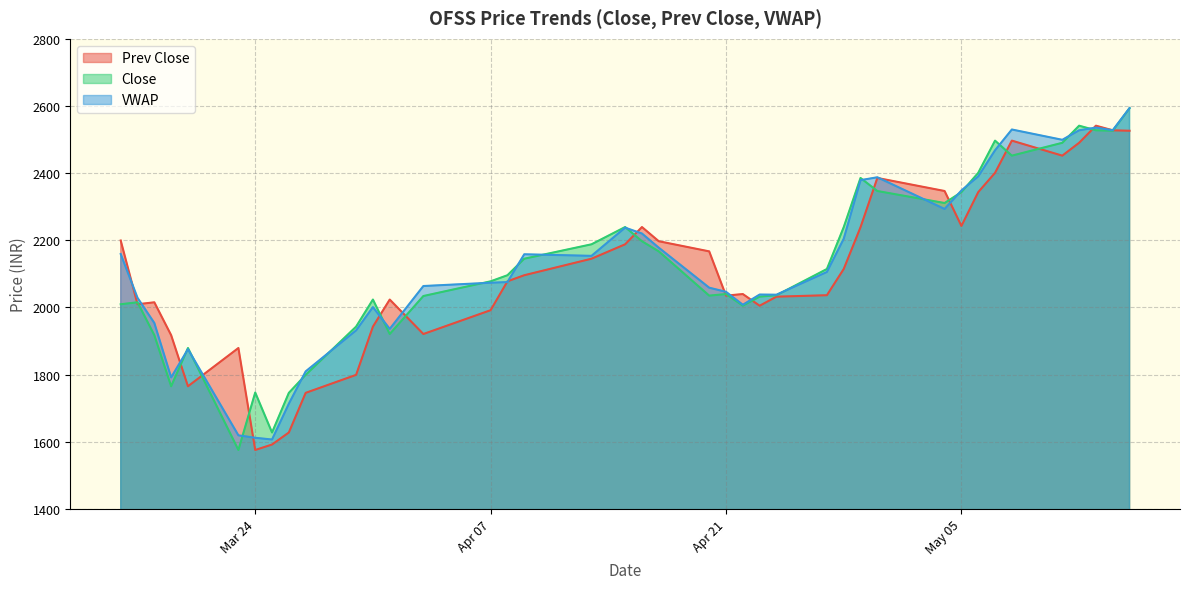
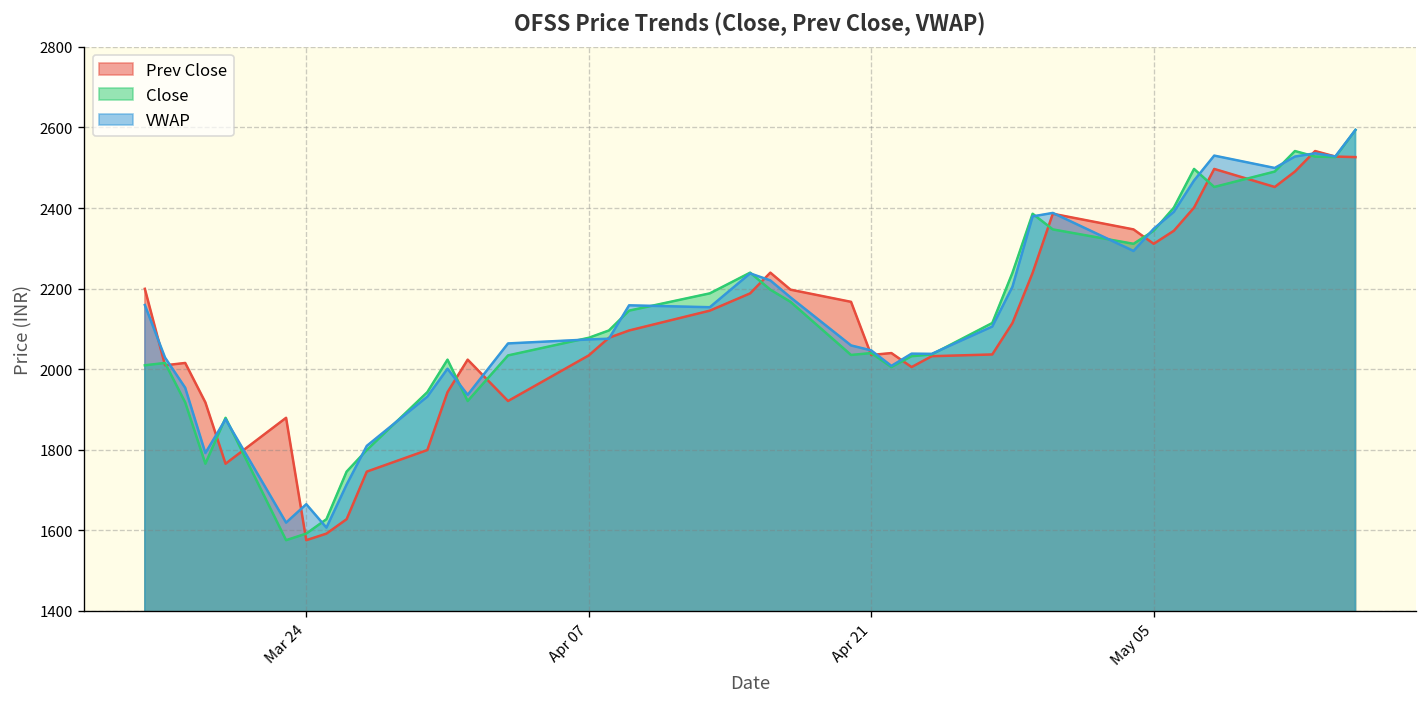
  {
    "Prev Close": {
      "Mar 24": 1580,
-     "Apr 07": 1990,
-     "May 05": 2240
+     "Apr 07": 2030,
+     "May 05": 2310
    },
    "Close": {
-     "Mar 24": 1750
+     "Mar 24": 1590
    },
    "VWAP": {
-     "Mar 24": 1610
+     "Mar 24": 1660
    }
  }
